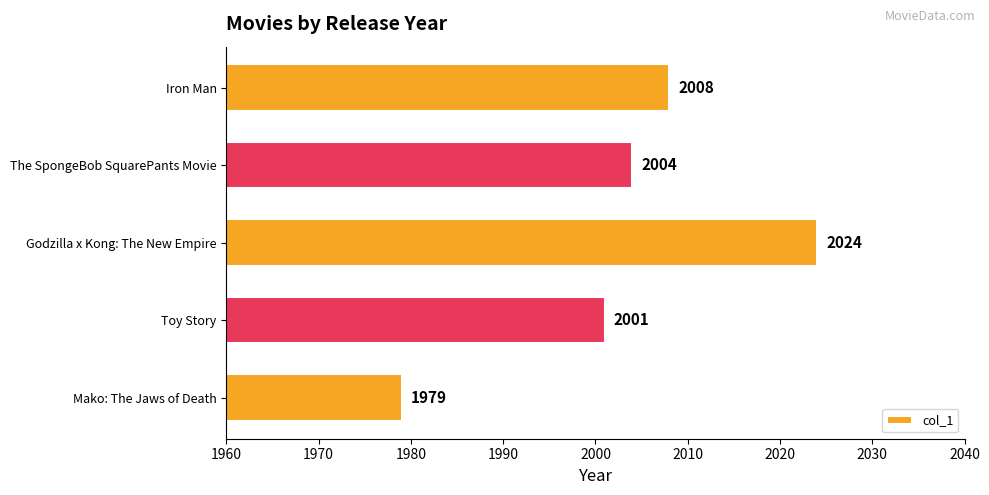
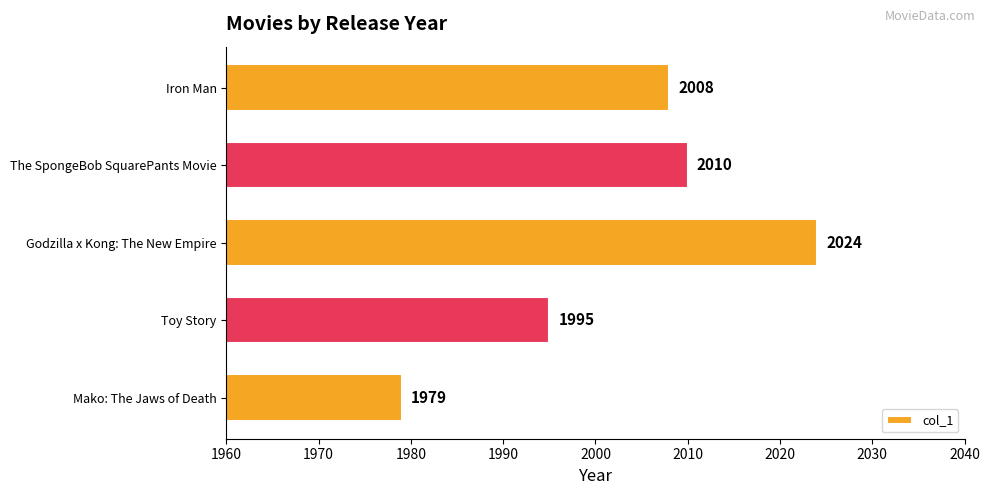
  {
    "Iron Man": 2008,
-   "The SpongeBob SquarePants Movie": 2004,
+   "The SpongeBob SquarePants Movie": 2010,
    "Godzilla x Kong: The New Empire": 2024,
-   "Toy Story": 2001,
+   "Toy Story": 1995,
    "Mako: The Jaws of Death": 1979
  }
